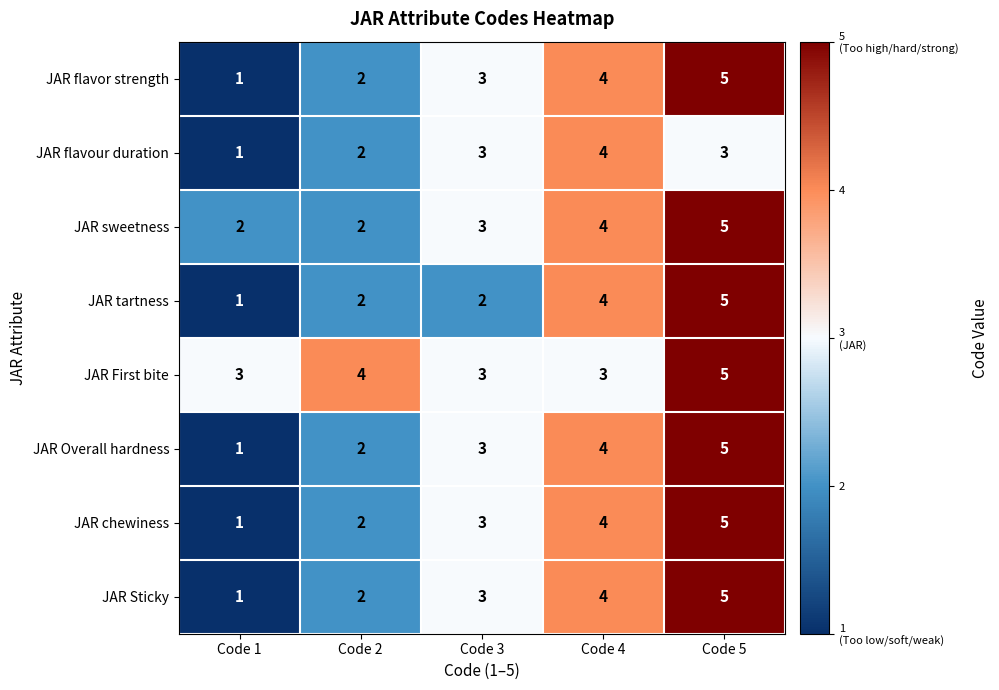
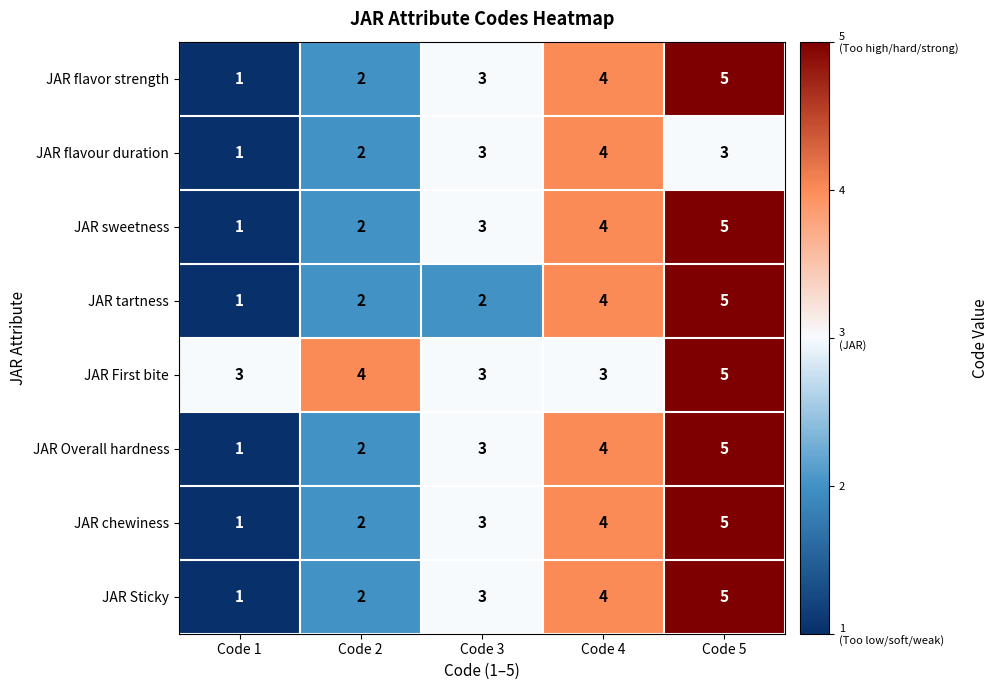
  {
    "JAR flavor strength": {
      "Code 1": 1,
      "Code 2": 2,
      "Code 3": 3,
      "Code 4": 4,
      "Code 5": 5
    },
    "JAR flavour duration": {
      "Code 1": 1,
      "Code 2": 2,
      "Code 3": 3,
      "Code 4": 4,
      "Code 5": 3
    },
    "JAR sweetness": {
-     "Code 1": 2,
+     "Code 1": 1,
      "Code 2": 2,
      "Code 3": 3,
      "Code 4": 4,
      "Code 5": 5
    },
    "JAR tartness": {
      "Code 1": 1,
      "Code 2": 2,
      "Code 3": 2,
      "Code 4": 4,
      "Code 5": 5
    },
    "JAR First bite": {
      "Code 1": 3,
      "Code 2": 4,
      "Code 3": 3,
      "Code 4": 3,
      "Code 5": 5
    },
    "JAR Overall hardness": {
      "Code 1": 1,
      "Code 2": 2,
      "Code 3": 3,
      "Code 4": 4,
      "Code 5": 5
    },
    "JAR chewiness": {
      "Code 1": 1,
      "Code 2": 2,
      "Code 3": 3,
      "Code 4": 4,
      "Code 5": 5
    },
    "JAR Sticky": {
      "Code 1": 1,
      "Code 2": 2,
      "Code 3": 3,
      "Code 4": 4,
      "Code 5": 5
    }
  }
